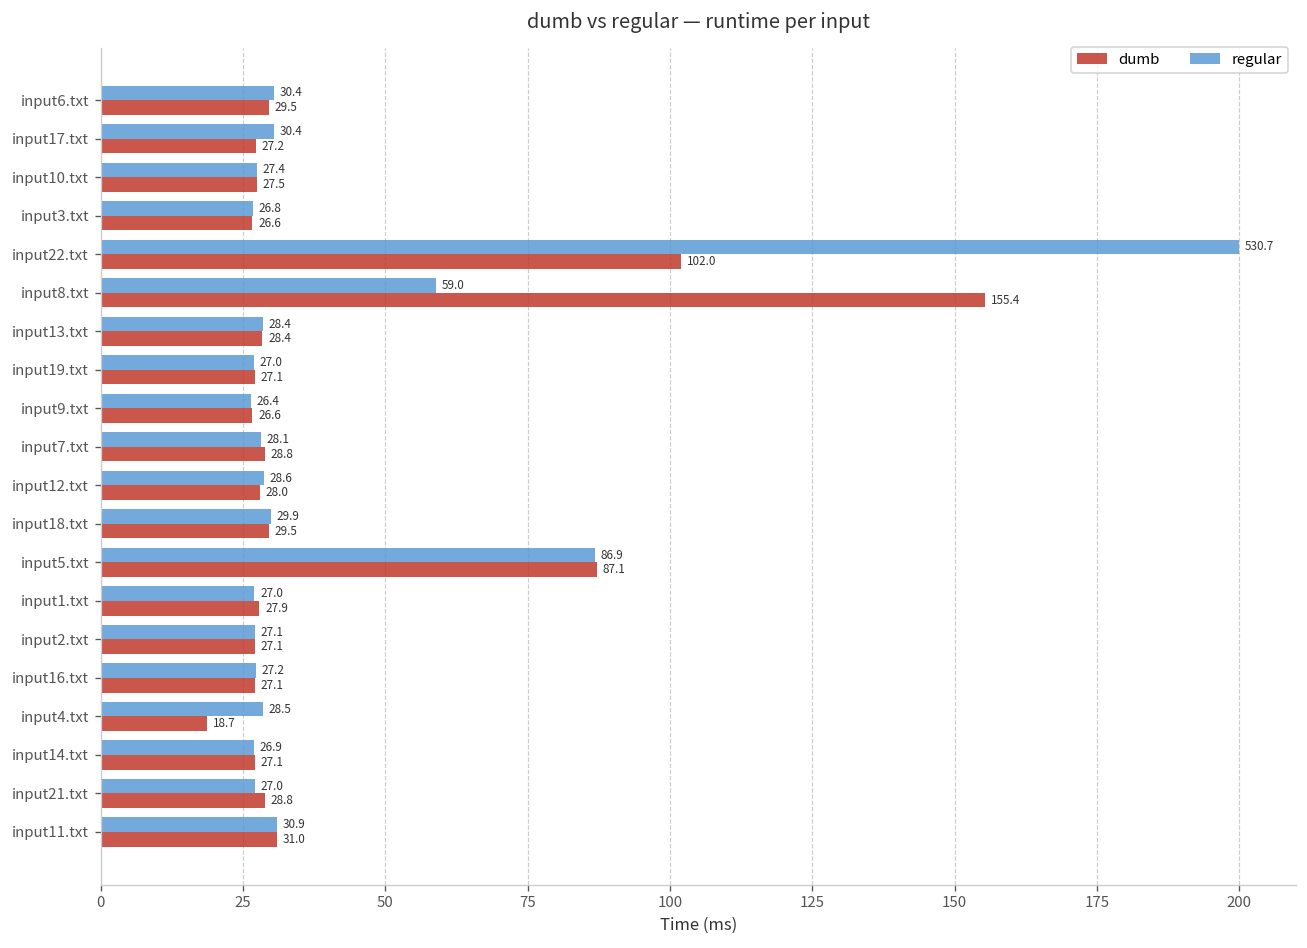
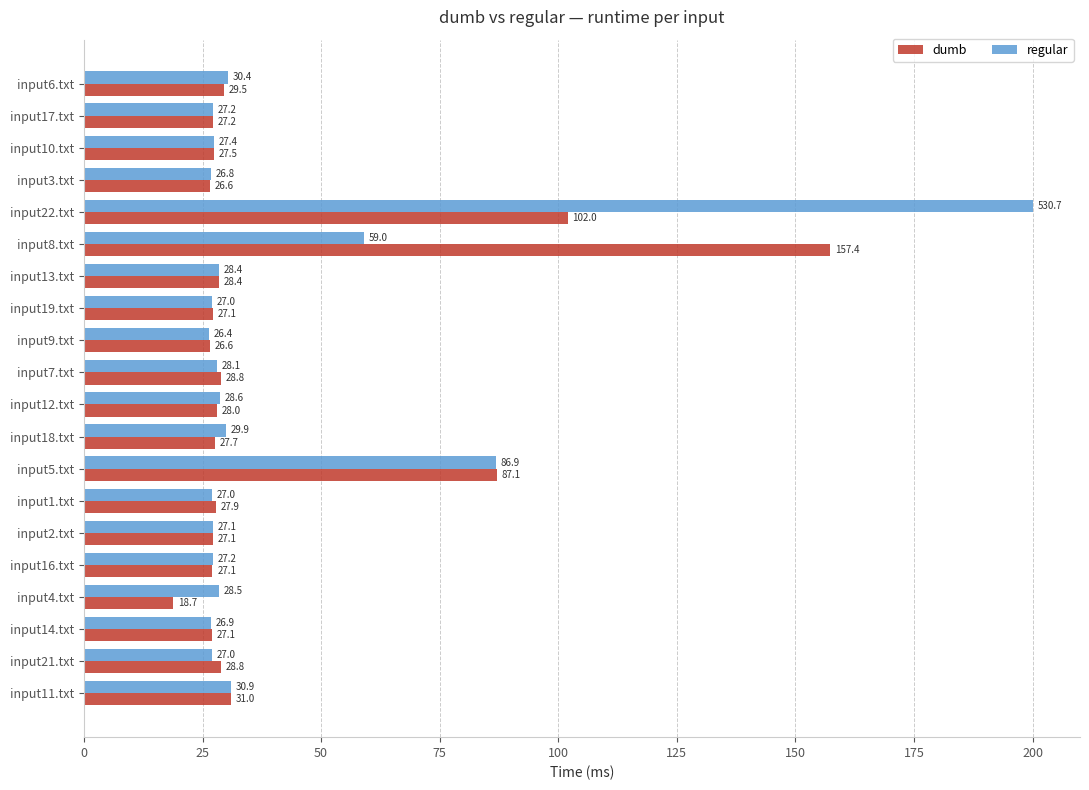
  {
    "dumb": {
      "input6.txt": 29.5,
      "input17.txt": 27.2,
      "input10.txt": 27.5,
      "input3.txt": 26.6,
      "input22.txt": 102.0,
-     "input8.txt": 155.4,
+     "input8.txt": 157.4,
      "input13.txt": 28.4,
      "input19.txt": 27.1,
      "input9.txt": 26.6,
      "input7.txt": 28.8,
      "input12.txt": 28.0,
-     "input18.txt": 29.5,
+     "input18.txt": 27.7,
      "input5.txt": 87.1,
      "input1.txt": 27.9,
      "input2.txt": 27.1,
      "input16.txt": 27.1,
      "input4.txt": 18.7,
      "input14.txt": 27.1,
      "input21.txt": 28.8,
      "input11.txt": 31.0
    },
    "regular": {
      "input6.txt": 30.4,
-     "input17.txt": 30.4,
+     "input17.txt": 27.2,
      "input10.txt": 27.4,
      "input3.txt": 26.8,
      "input8.txt": 59.0,
      "input13.txt": 28.4,
      "input19.txt": 27.0,
      "input9.txt": 26.4,
      "input7.txt": 28.1,
      "input12.txt": 28.6,
      "input18.txt": 29.9,
      "input5.txt": 86.9,
      "input1.txt": 27.0,
      "input2.txt": 27.1,
      "input16.txt": 27.2,
      "input4.txt": 28.5,
      "input14.txt": 26.9,
      "input21.txt": 27.0,
      "input11.txt": 30.9
    }
  }
